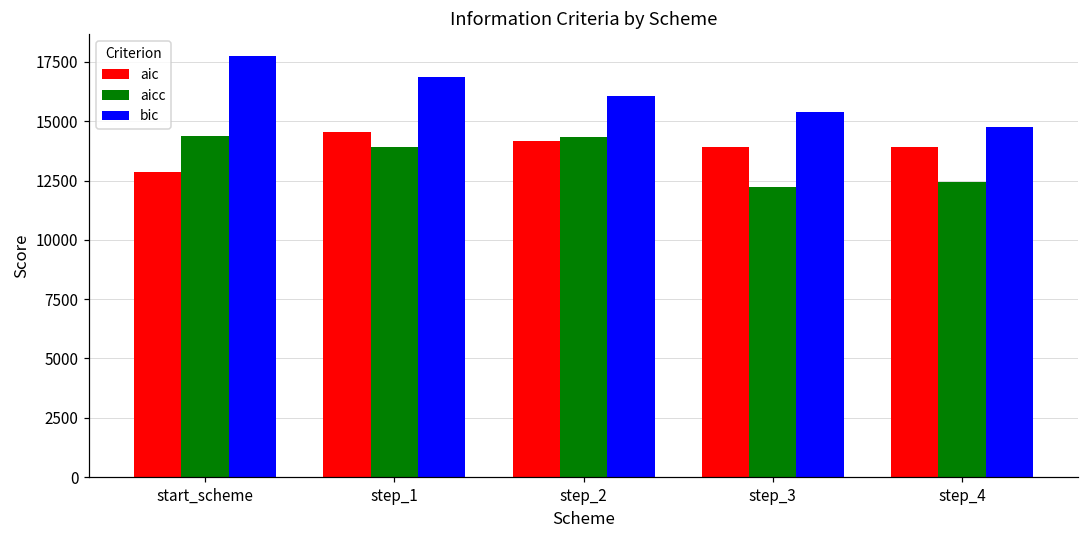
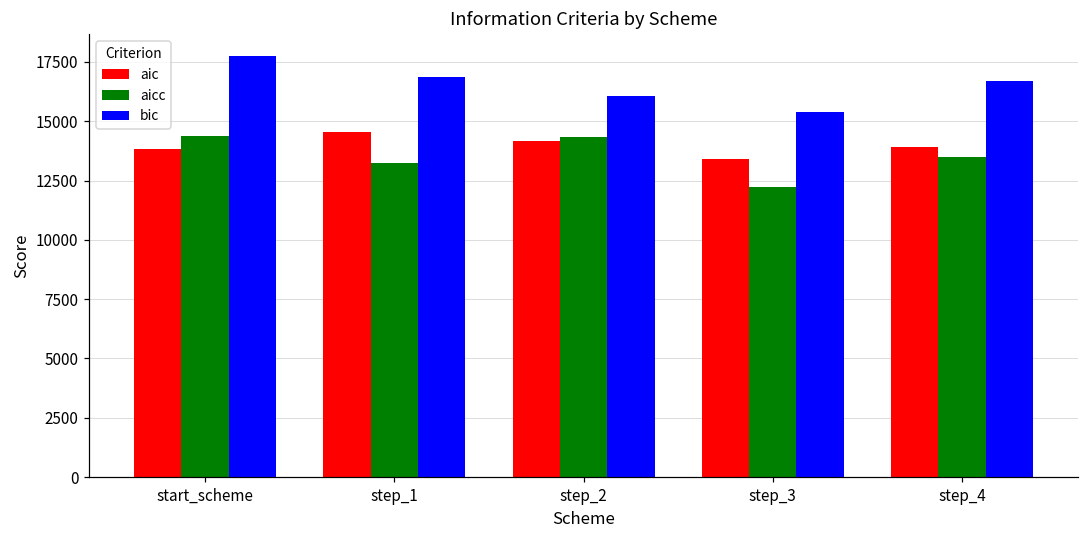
  {
    "aic": {
-     "start_scheme": 12900,
+     "start_scheme": 13800,
      "step_1": 14600,
      "step_2": 14200,
-     "step_3": 13900,
+     "step_3": 13400,
      "step_4": 13900
    },
    "aicc": {
      "start_scheme": 14400,
-     "step_1": 13900,
+     "step_1": 13200,
      "step_2": 14300,
      "step_3": 12200,
-     "step_4": 12400
+     "step_4": 13500
    },
    "bic": {
      "start_scheme": 17800,
      "step_1": 16900,
      "step_2": 16100,
      "step_3": 15400,
-     "step_4": 14800
+     "step_4": 16700
    }
  }
